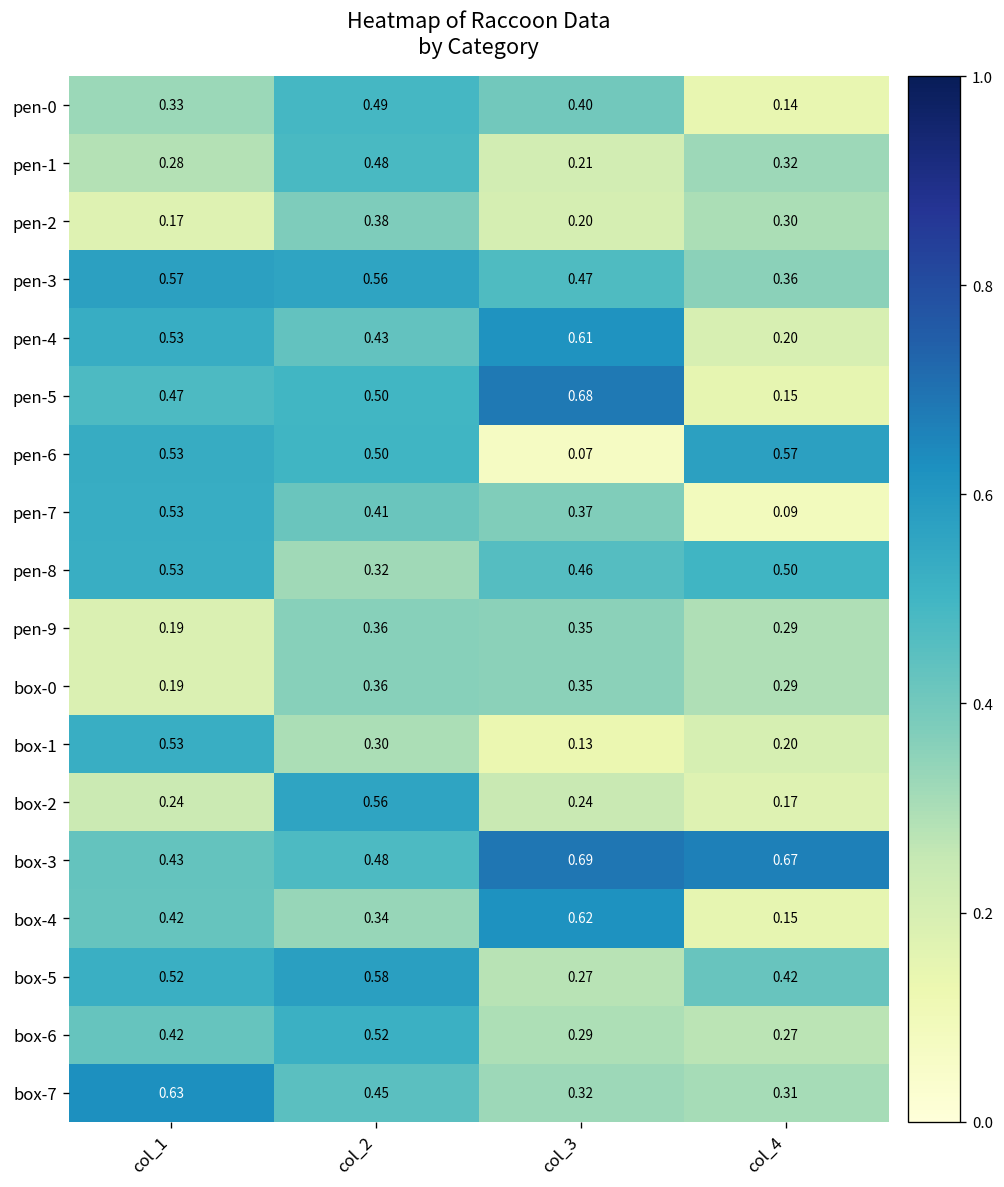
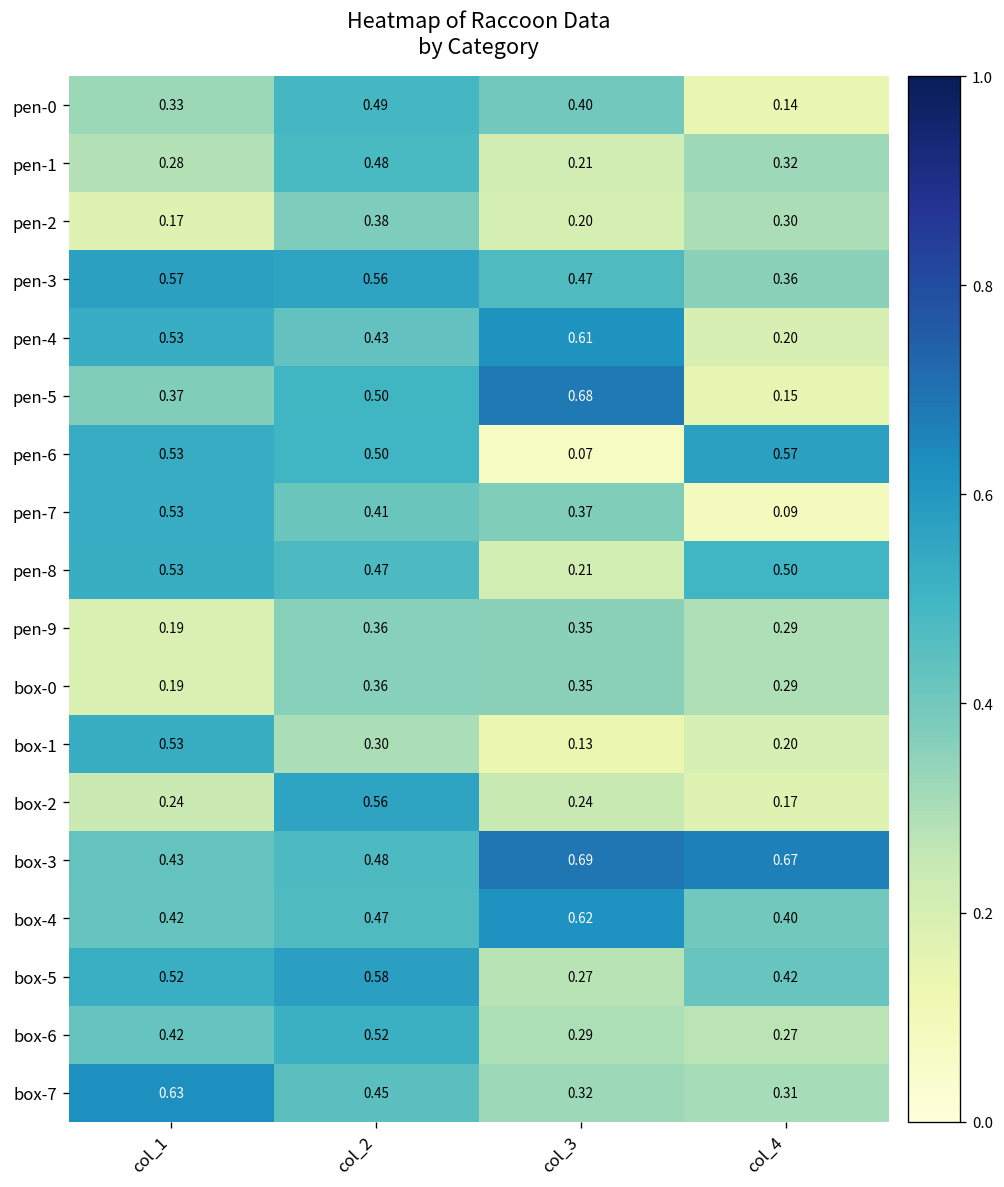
  {
    "pen-0": {
      "col_1": 0.33,
      "col_2": 0.49,
      "col_3": 0.40,
      "col_4": 0.14
    },
    "pen-1": {
      "col_1": 0.28,
      "col_2": 0.48,
      "col_3": 0.21,
      "col_4": 0.32
    },
    "pen-2": {
      "col_1": 0.17,
      "col_2": 0.38,
      "col_3": 0.20,
      "col_4": 0.30
    },
    "pen-3": {
      "col_1": 0.57,
      "col_2": 0.56,
      "col_3": 0.47,
      "col_4": 0.36
    },
    "pen-4": {
      "col_1": 0.53,
      "col_2": 0.43,
      "col_3": 0.61,
      "col_4": 0.20
    },
    "pen-5": {
-     "col_1": 0.47,
+     "col_1": 0.37,
      "col_2": 0.50,
      "col_3": 0.68,
      "col_4": 0.15
    },
    "pen-6": {
      "col_1": 0.53,
      "col_2": 0.50,
      "col_3": 0.07,
      "col_4": 0.57
    },
    "pen-7": {
      "col_1": 0.53,
      "col_2": 0.41,
      "col_3": 0.37,
      "col_4": 0.09
    },
    "pen-8": {
      "col_1": 0.53,
-     "col_2": 0.32,
-     "col_3": 0.46,
+     "col_2": 0.47,
+     "col_3": 0.21,
      "col_4": 0.50
    },
    "pen-9": {
      "col_1": 0.19,
      "col_2": 0.36,
      "col_3": 0.35,
      "col_4": 0.29
    },
    "box-0": {
      "col_1": 0.19,
      "col_2": 0.36,
      "col_3": 0.35,
      "col_4": 0.29
    },
    "box-1": {
      "col_1": 0.53,
      "col_2": 0.30,
      "col_3": 0.13,
      "col_4": 0.20
    },
    "box-2": {
      "col_1": 0.24,
      "col_2": 0.56,
      "col_3": 0.24,
      "col_4": 0.17
    },
    "box-3": {
      "col_1": 0.43,
      "col_2": 0.48,
      "col_3": 0.69,
      "col_4": 0.67
    },
    "box-4": {
      "col_1": 0.42,
-     "col_2": 0.34,
+     "col_2": 0.47,
      "col_3": 0.62,
-     "col_4": 0.15
+     "col_4": 0.40
    },
    "box-5": {
      "col_1": 0.52,
      "col_2": 0.58,
      "col_3": 0.27,
      "col_4": 0.42
    },
    "box-6": {
      "col_1": 0.42,
      "col_2": 0.52,
      "col_3": 0.29,
      "col_4": 0.27
    },
    "box-7": {
      "col_1": 0.63,
      "col_2": 0.45,
      "col_3": 0.32,
      "col_4": 0.31
    }
  }
